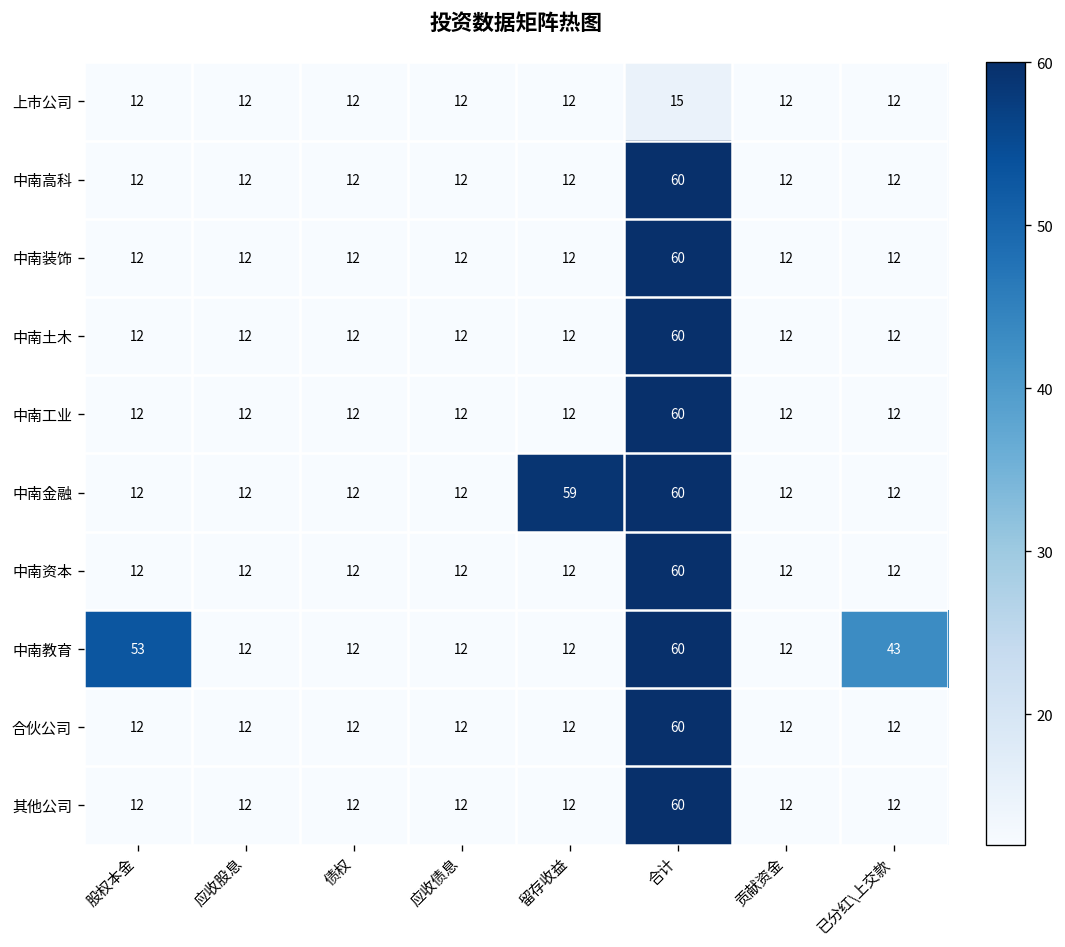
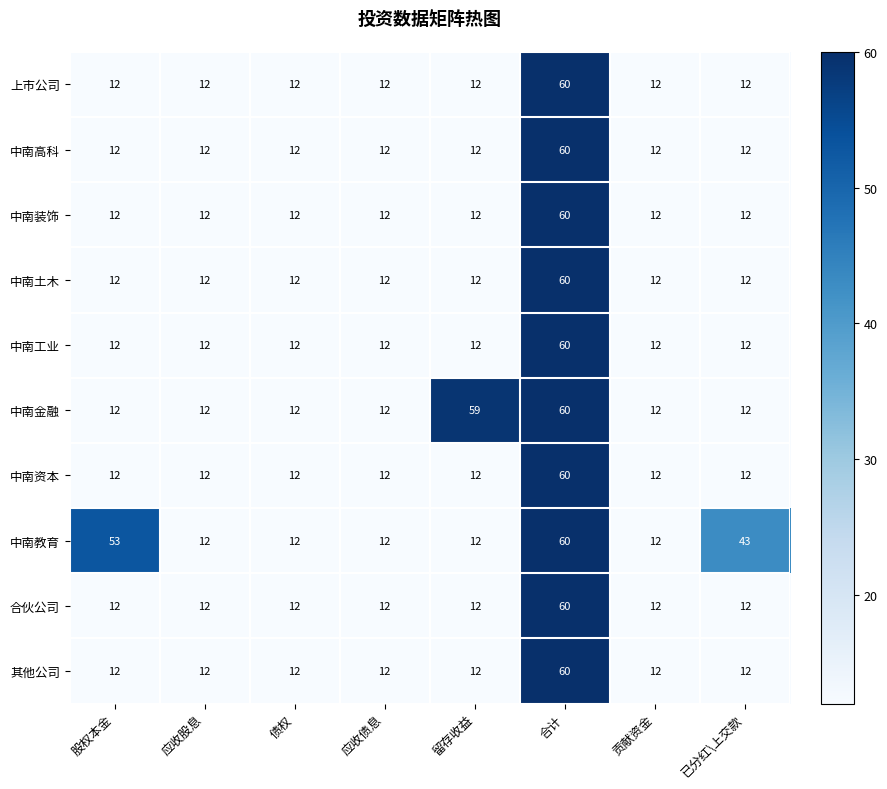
  {
    "上市公司": {
      "股权本金": 12,
      "应收股息": 12,
      "债权": 12,
      "应收债息": 12,
      "留存收益": 12,
-     "合计": 15,
+     "合计": 60,
      "贡献资金": 12,
      "已分红\\上交款": 12
    },
    "中南高科": {
      "股权本金": 12,
      "应收股息": 12,
      "债权": 12,
      "应收债息": 12,
      "留存收益": 12,
      "合计": 60,
      "贡献资金": 12,
      "已分红\\上交款": 12
    },
    "中南装饰": {
      "股权本金": 12,
      "应收股息": 12,
      "债权": 12,
      "应收债息": 12,
      "留存收益": 12,
      "合计": 60,
      "贡献资金": 12,
      "已分红\\上交款": 12
    },
    "中南土木": {
      "股权本金": 12,
      "应收股息": 12,
      "债权": 12,
      "应收债息": 12,
      "留存收益": 12,
      "合计": 60,
      "贡献资金": 12,
      "已分红\\上交款": 12
    },
    "中南工业": {
      "股权本金": 12,
      "应收股息": 12,
      "债权": 12,
      "应收债息": 12,
      "留存收益": 12,
      "合计": 60,
      "贡献资金": 12,
      "已分红\\上交款": 12
    },
    "中南金融": {
      "股权本金": 12,
      "应收股息": 12,
      "债权": 12,
      "应收债息": 12,
      "留存收益": 59,
      "合计": 60,
      "贡献资金": 12,
      "已分红\\上交款": 12
    },
    "中南资本": {
      "股权本金": 12,
      "应收股息": 12,
      "债权": 12,
      "应收债息": 12,
      "留存收益": 12,
      "合计": 60,
      "贡献资金": 12,
      "已分红\\上交款": 12
    },
    "中南教育": {
      "股权本金": 53,
      "应收股息": 12,
      "债权": 12,
      "应收债息": 12,
      "留存收益": 12,
      "合计": 60,
      "贡献资金": 12,
      "已分红\\上交款": 43
    },
    "合伙公司": {
      "股权本金": 12,
      "应收股息": 12,
      "债权": 12,
      "应收债息": 12,
      "留存收益": 12,
      "合计": 60,
      "贡献资金": 12,
      "已分红\\上交款": 12
    },
    "其他公司": {
      "股权本金": 12,
      "应收股息": 12,
      "债权": 12,
      "应收债息": 12,
      "留存收益": 12,
      "合计": 60,
      "贡献资金": 12,
      "已分红\\上交款": 12
    }
  }
